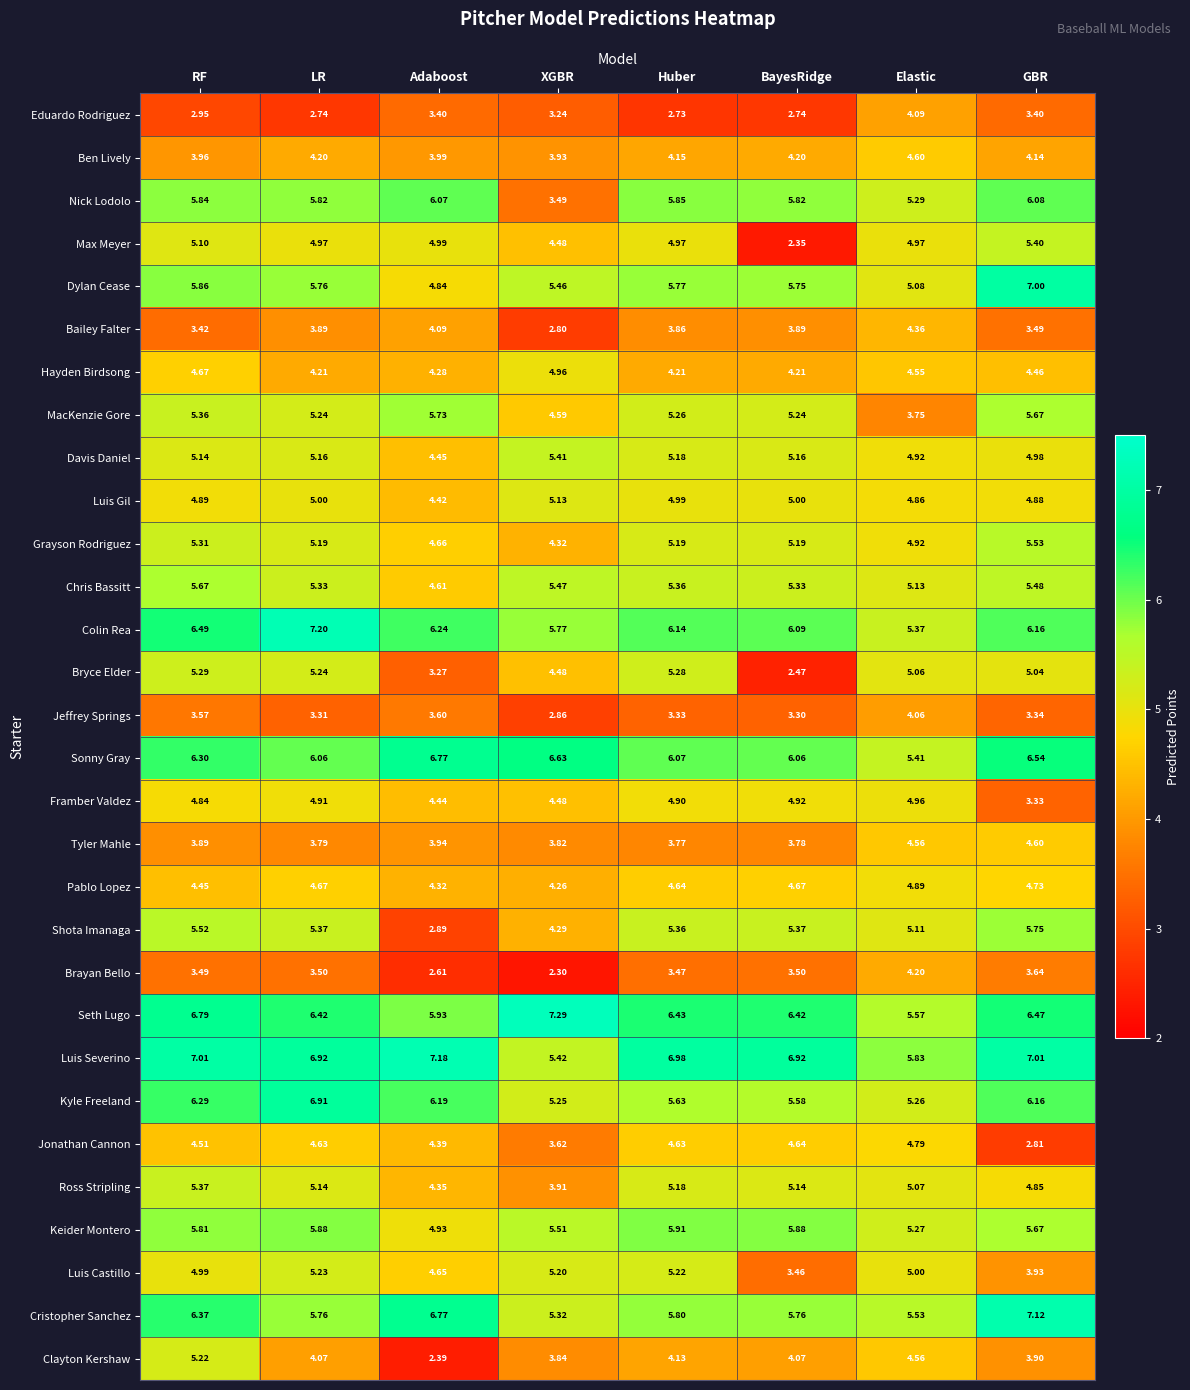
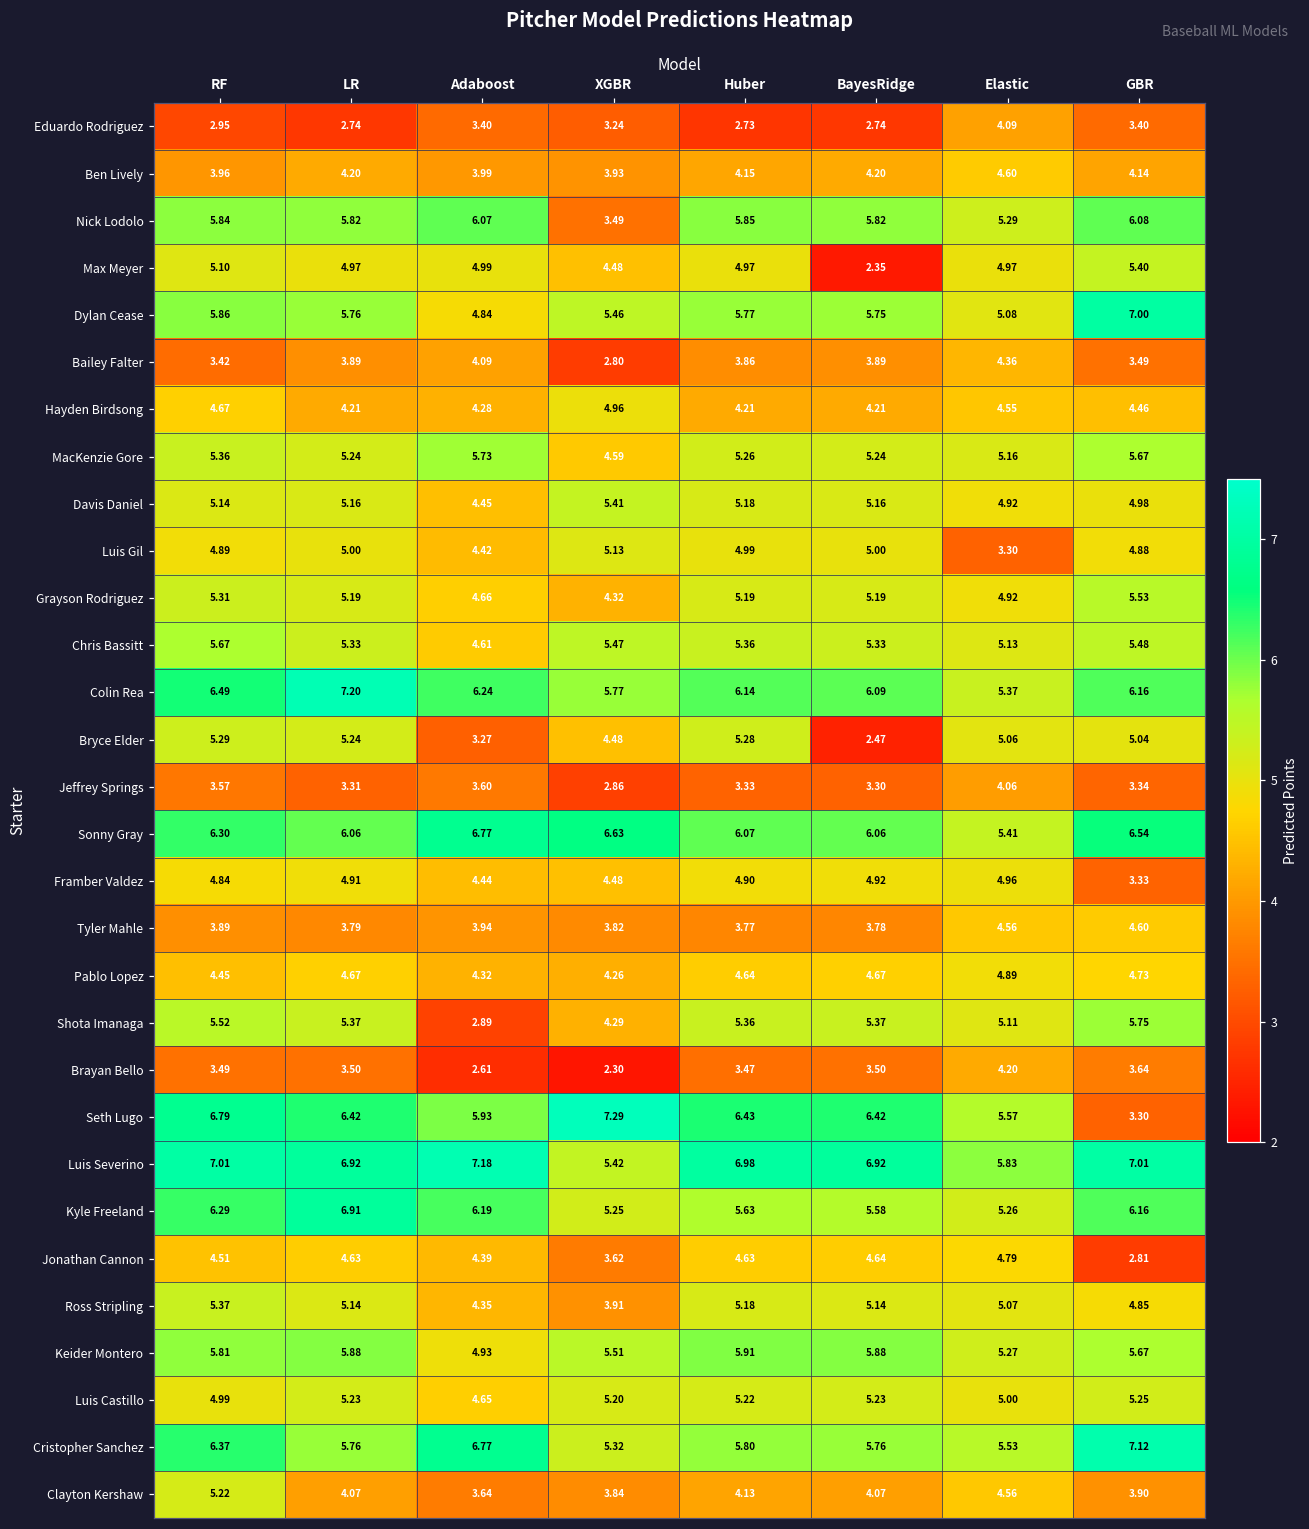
  {
    "MacKenzie Gore": {
      "RF": 5.36,
      "LR": 5.24,
      "Adaboost": 5.73,
      "XGBR": 4.59,
      "Huber": 5.26,
      "BayesRidge": 5.24,
-     "Elastic": 3.75,
+     "Elastic": 5.16,
      "GBR": 5.67
    },
    "Luis Gil": {
      "RF": 4.89,
      "LR": 5.00,
      "Adaboost": 4.42,
      "XGBR": 5.13,
      "Huber": 4.99,
      "BayesRidge": 5.00,
-     "Elastic": 4.86,
+     "Elastic": 3.30,
      "GBR": 4.88
    },
    "Seth Lugo": {
      "RF": 6.79,
      "LR": 6.42,
      "Adaboost": 5.93,
      "XGBR": 7.29,
      "Huber": 6.43,
      "BayesRidge": 6.42,
      "Elastic": 5.57,
-     "GBR": 6.47
+     "GBR": 3.30
    },
    "Luis Castillo": {
      "RF": 4.99,
      "LR": 5.23,
      "Adaboost": 4.65,
      "XGBR": 5.20,
      "Huber": 5.22,
-     "BayesRidge": 3.46,
+     "BayesRidge": 5.23,
      "Elastic": 5.00,
-     "GBR": 3.93
+     "GBR": 5.25
    },
    "Clayton Kershaw": {
      "RF": 5.22,
      "LR": 4.07,
-     "Adaboost": 2.39,
+     "Adaboost": 3.64,
      "XGBR": 3.84,
      "Huber": 4.13,
      "BayesRidge": 4.07,
      "Elastic": 4.56,
      "GBR": 3.90
    }
  }
